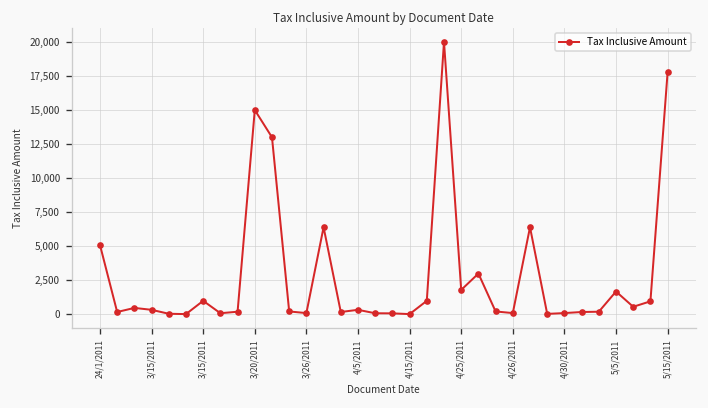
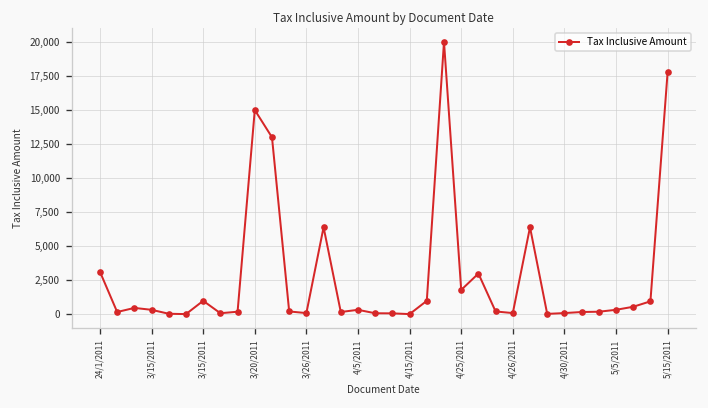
  {
-   "24/1/2011": "5,100",
+   "24/1/2011": "3,100",
    "3/20/2011": "15,000",
    "4/5/2011": "300",
-   "5/5/2011": "1,700",
+   "5/5/2011": "300",
    "5/15/2011": "17,800"
  }
